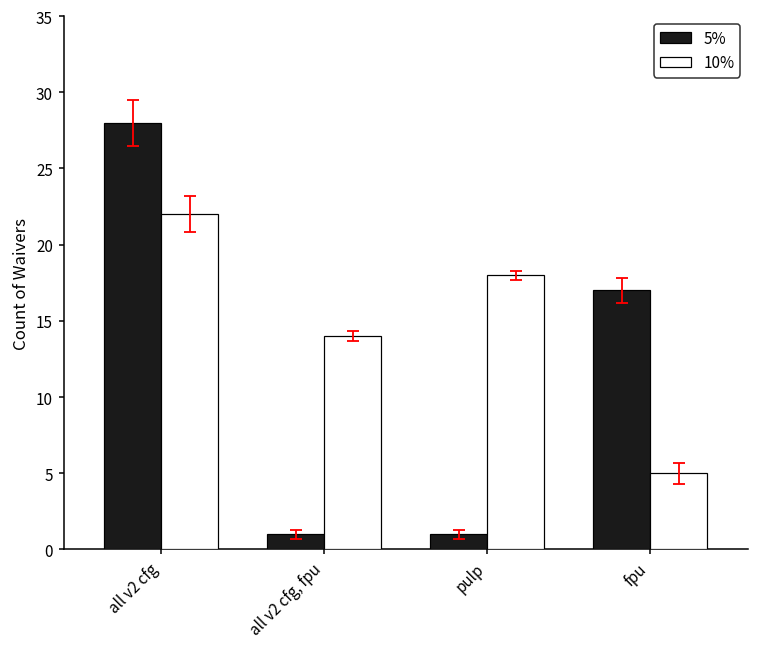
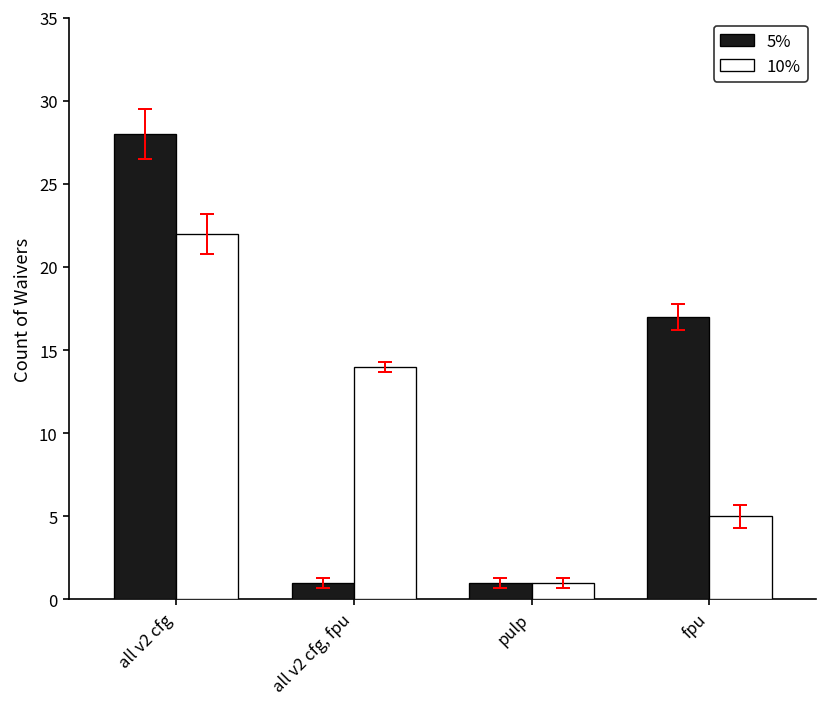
  {
    "5%": {
      "all v2 cfg": 28,
      "all v2 cfg, fpu": 1,
      "pulp": 1,
      "fpu": 17
    },
    "10%": {
      "all v2 cfg": 22,
      "all v2 cfg, fpu": 14,
-     "pulp": 18,
+     "pulp": 1,
      "fpu": 5
    }
  }
